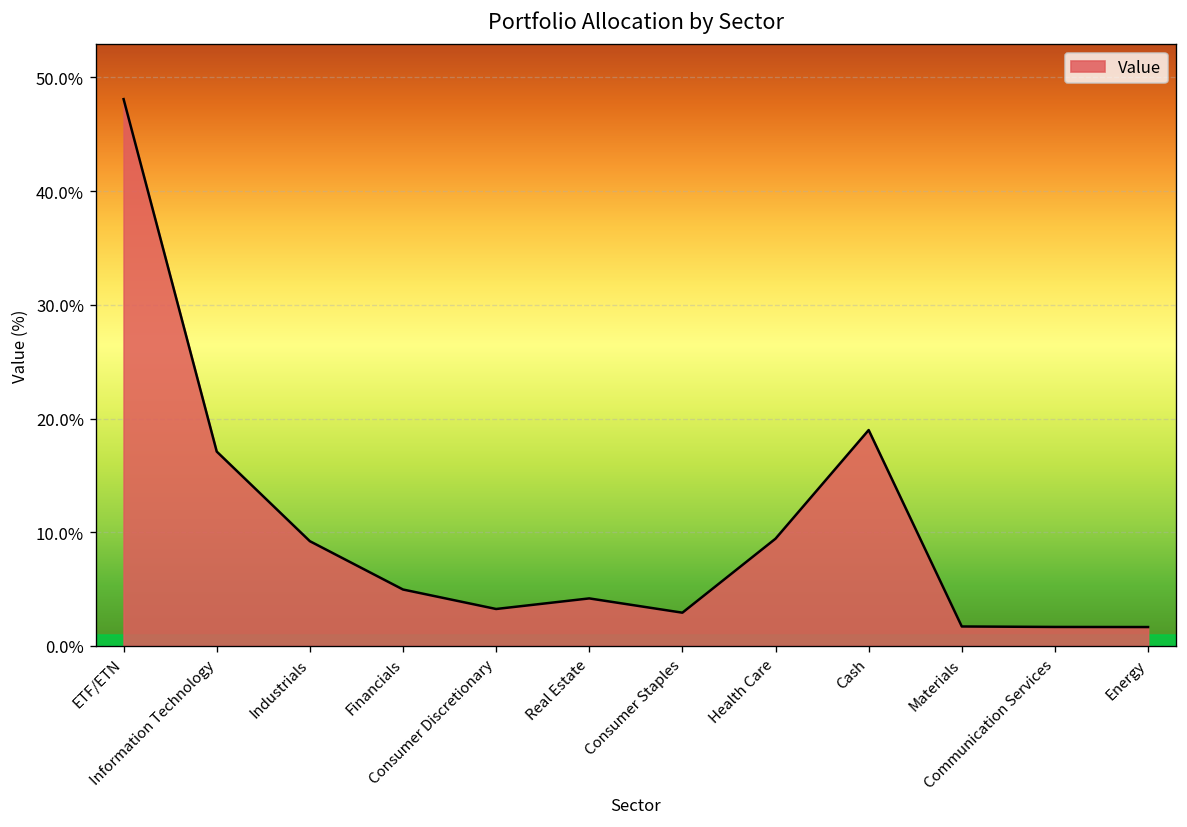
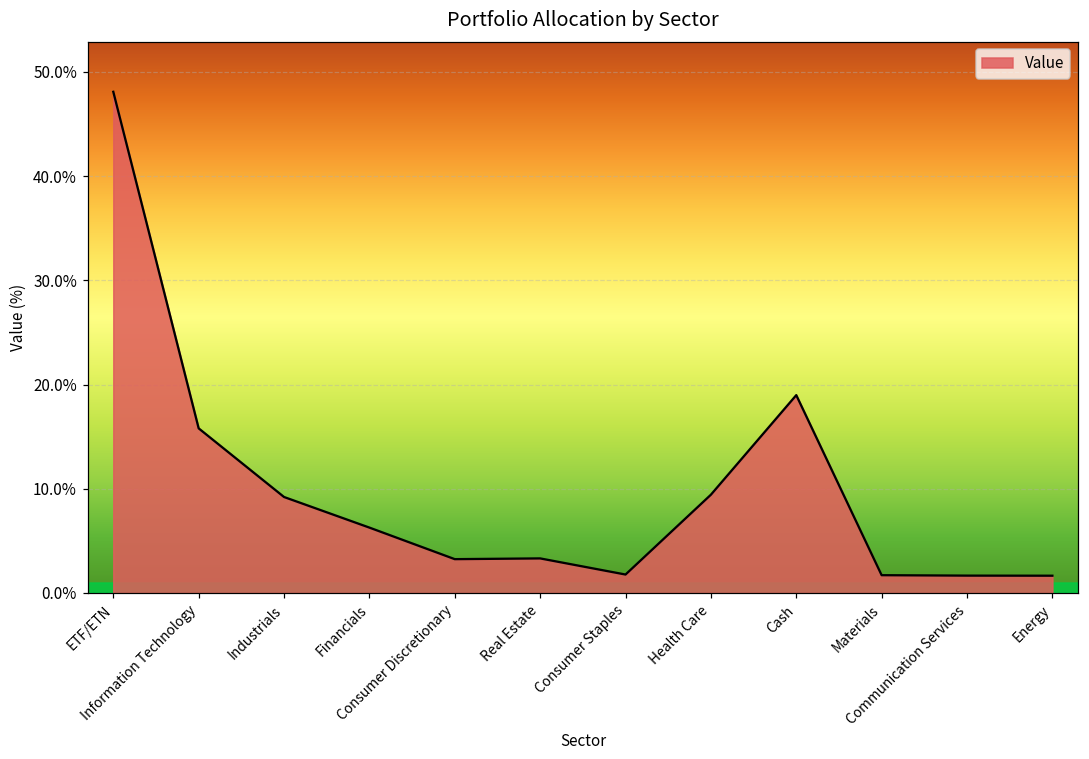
  {
    "ETF/ETN": "48%",
-   "Information Technology": "17%",
+   "Information Technology": "16%",
    "Industrials": "9%",
-   "Financials": "5%",
+   "Financials": "6%",
    "Consumer Discretionary": "3%",
-   "Real Estate": "4%",
-   "Consumer Staples": "3%",
+   "Real Estate": "3%",
+   "Consumer Staples": "2%",
    "Health Care": "9%",
    "Cash": "19%",
    "Materials": "2%",
    "Communication Services": "2%",
    "Energy": "2%"
  }
